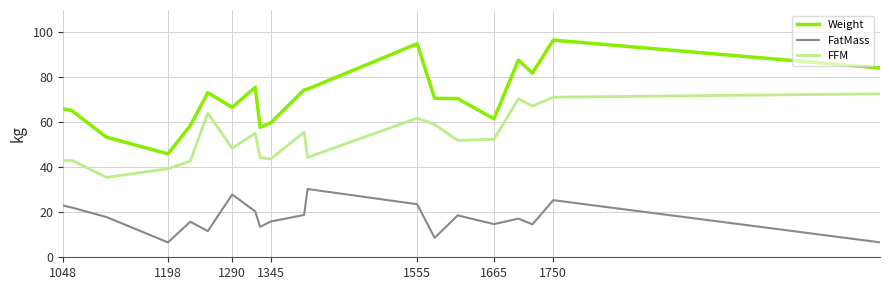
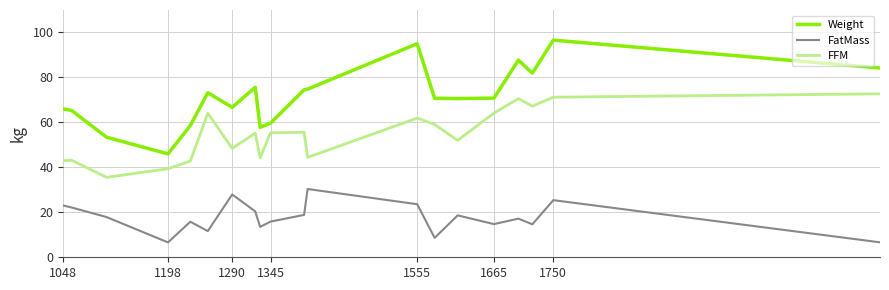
  {
    "Weight": {
      "1048": 66,
      "1198": 46,
      "1290": 67,
      "1345": 60,
      "1555": 95,
-     "1665": 62,
+     "1665": 71,
      "1750": 97
    },
    "FatMass": {
      "1048": 23,
      "1198": 7,
      "1290": 28,
      "1345": 16,
      "1555": 24,
      "1665": 15,
      "1750": 25
    },
    "FFM": {
      "1048": 43,
      "1198": 39,
      "1290": 48,
-     "1345": 44,
+     "1345": 55,
      "1555": 62,
-     "1665": 53,
+     "1665": 64,
      "1750": 71
    }
  }
